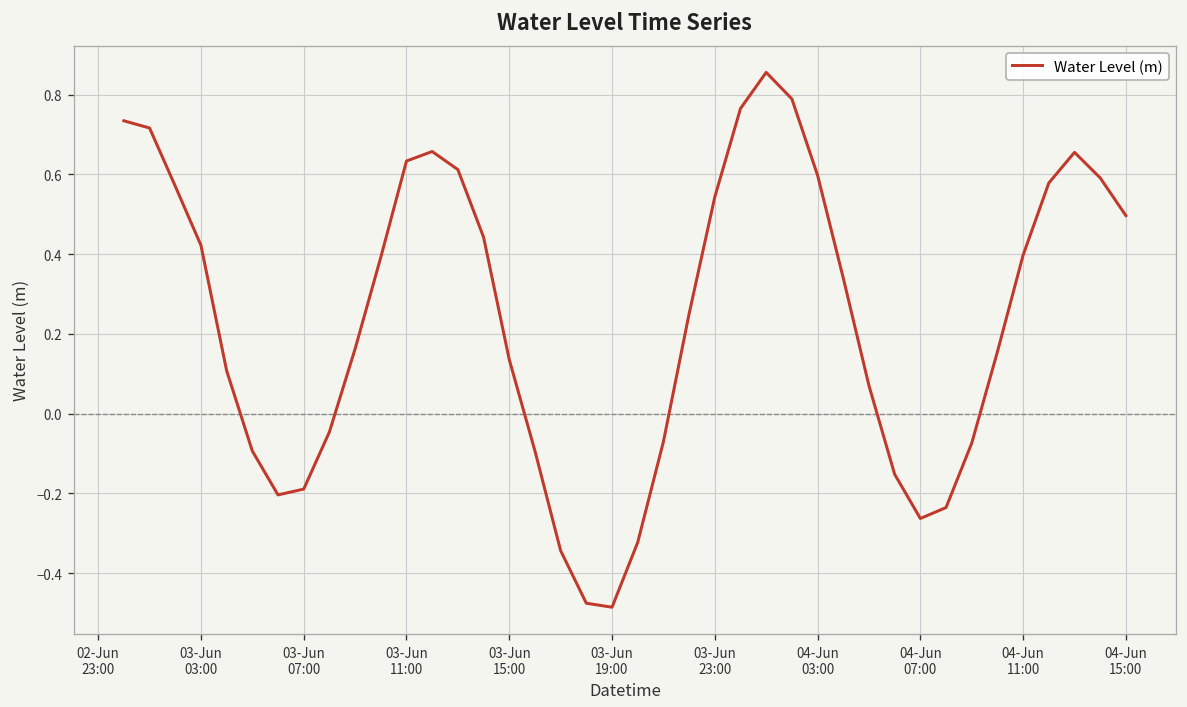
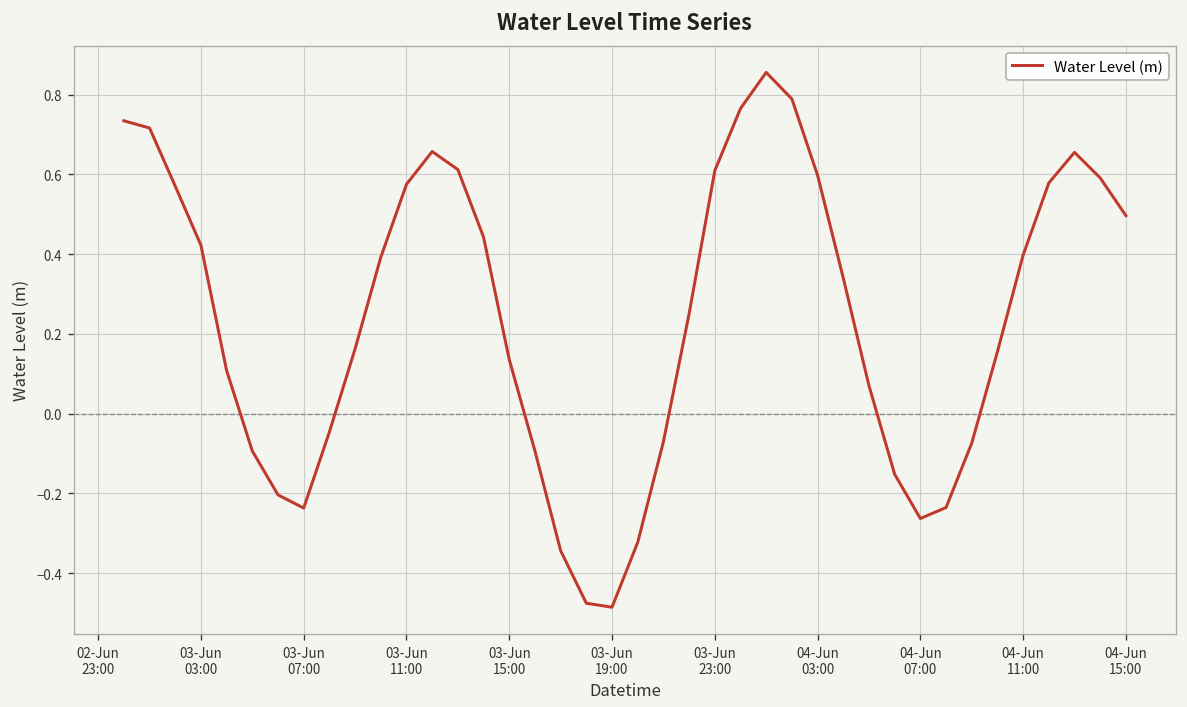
  {
    "03-Jun 03:00": 0.42,
-   "03-Jun 07:00": -0.19,
-   "03-Jun 11:00": 0.63,
+   "03-Jun 07:00": -0.24,
+   "03-Jun 11:00": 0.58,
    "03-Jun 15:00": 0.14,
    "03-Jun 19:00": -0.49,
-   "03-Jun 23:00": 0.54,
+   "03-Jun 23:00": 0.61,
    "04-Jun 03:00": 0.60,
    "04-Jun 07:00": -0.26,
    "04-Jun 11:00": 0.40,
    "04-Jun 15:00": 0.50
  }
